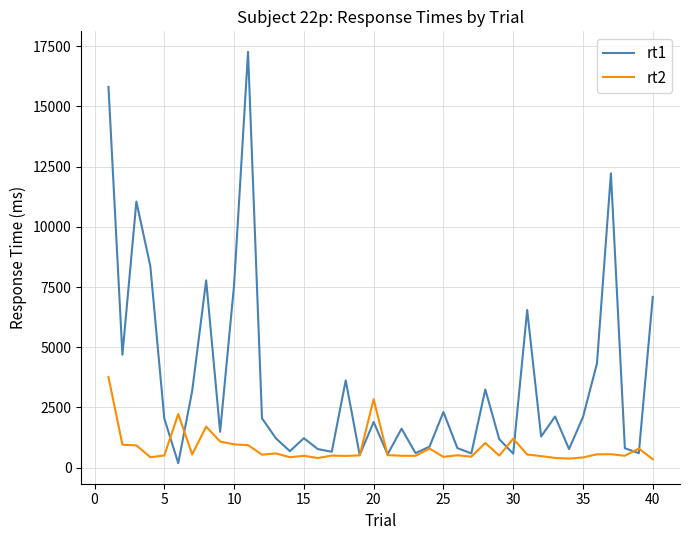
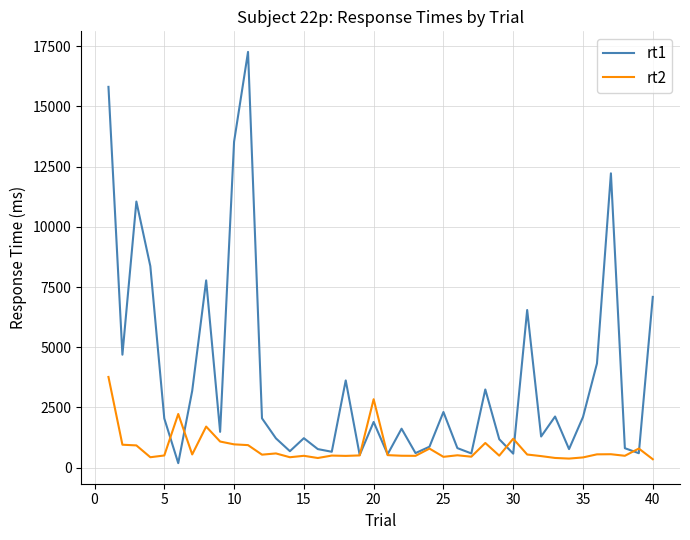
  {
    "rt1": {
      "5": 2000,
-     "10": 7600,
+     "10": 13500,
      "15": 1200,
      "20": 1900,
      "25": 2300,
      "30": 600,
      "35": 2100,
      "40": 7100
    },
    "rt2": {
      "5": 500,
      "10": 1000,
      "15": 500,
      "20": 2800,
      "25": 500,
      "30": 1200,
      "35": 400,
      "40": 400
    }
  }
